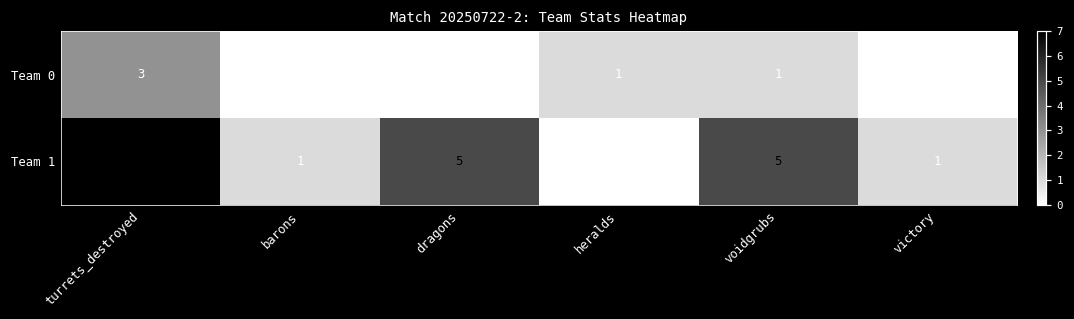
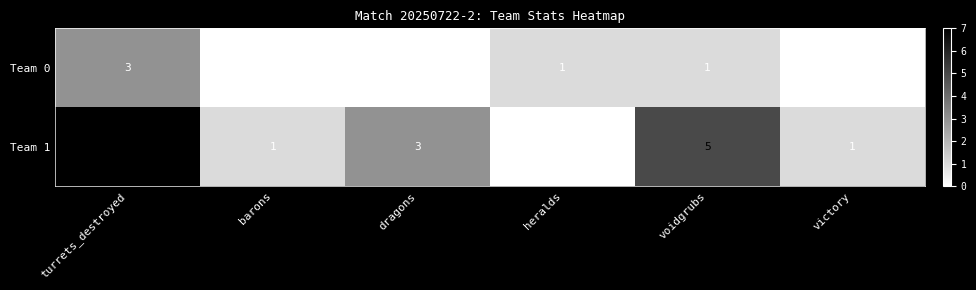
  {
    "Team 0": {
      "turrets_destroyed": 3
    },
    "Team 1": {
-     "dragons": 5,
+     "dragons": 3,
      "voidgrubs": 5
    }
  }
